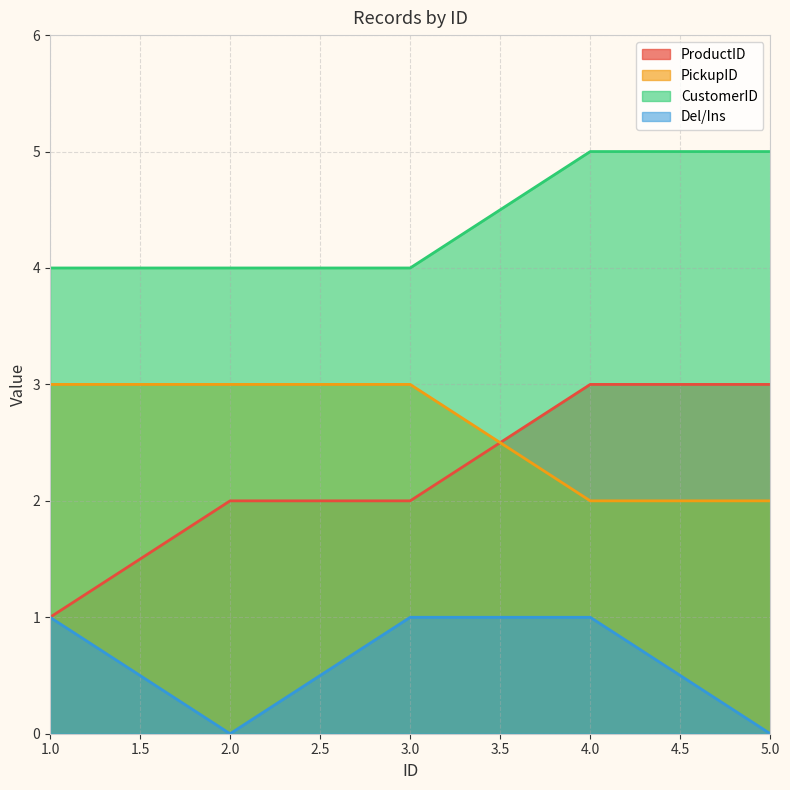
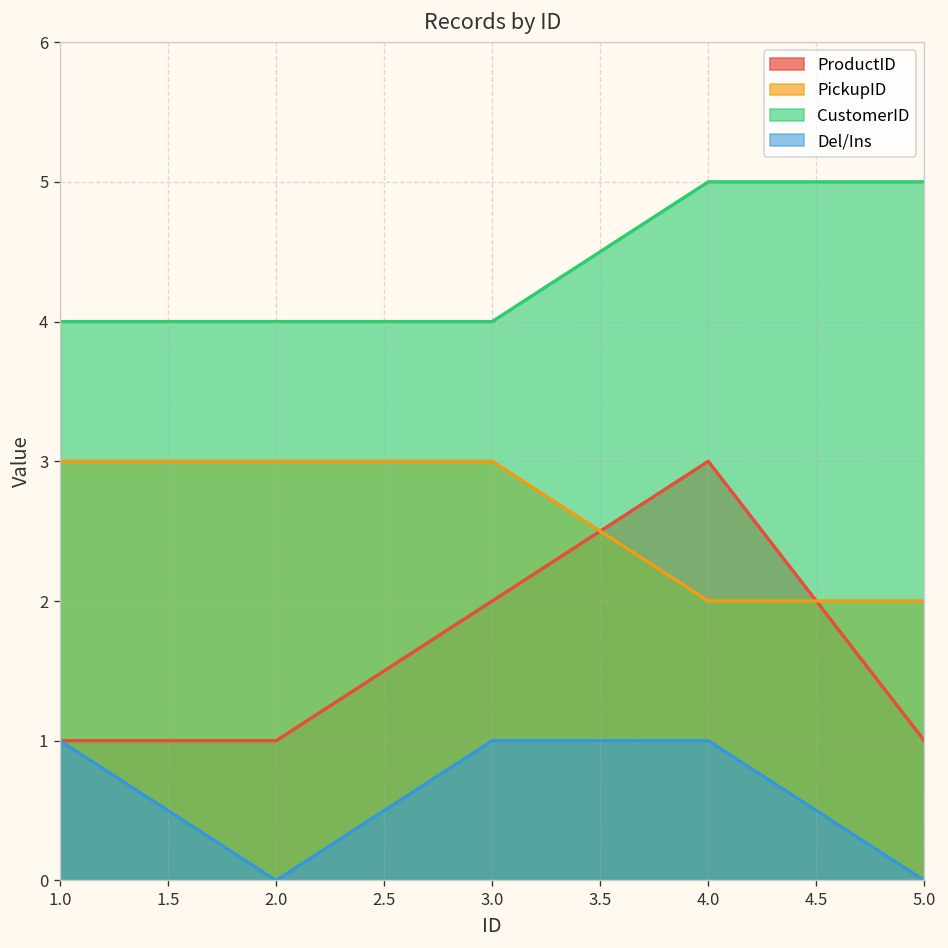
  {
    "ProductID": {
-     "2.0": 2,
+     "2.0": 1,
      "3.0": 2,
      "4.0": 3,
-     "5.0": 3
+     "5.0": 1
    },
    "PickupID": {
      "1.0": 3,
      "2.0": 3,
      "3.0": 3,
      "4.0": 2,
      "5.0": 2
    },
    "CustomerID": {
      "1.0": 4,
      "2.0": 4,
      "3.0": 4,
      "4.0": 5,
      "5.0": 5
    },
    "Del/Ins": {
      "2.0": 0,
      "3.0": 1,
      "4.0": 1,
      "5.0": 0
    }
  }
